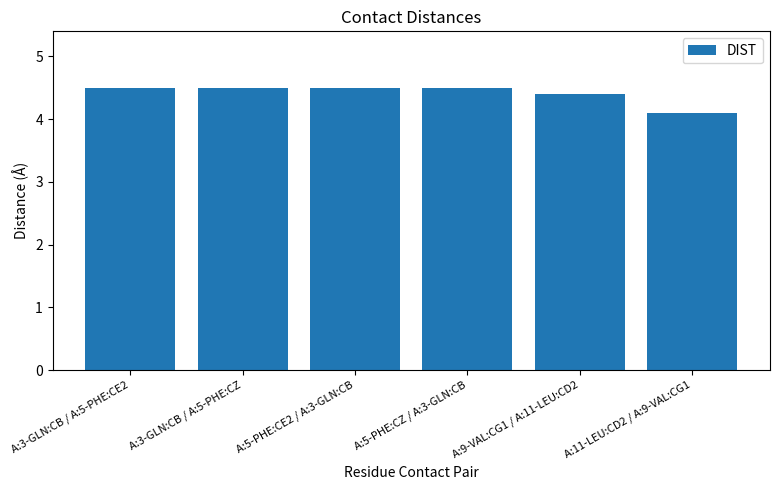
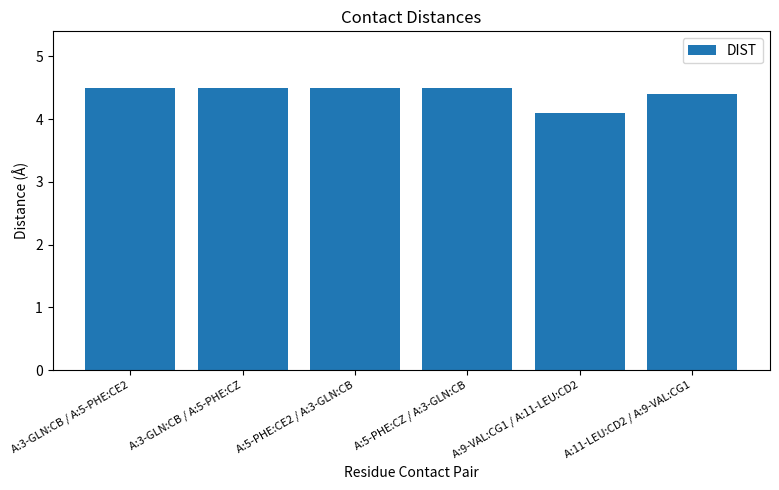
  {
    "A:3-GLN:CB / A:5-PHE:CE2": 4.5,
    "A:3-GLN:CB / A:5-PHE:CZ": 4.5,
    "A:5-PHE:CE2 / A:3-GLN:CB": 4.5,
    "A:5-PHE:CZ / A:3-GLN:CB": 4.5,
-   "A:9-VAL:CG1 / A:11-LEU:CD2": 4.4,
-   "A:11-LEU:CD2 / A:9-VAL:CG1": 4.1
+   "A:9-VAL:CG1 / A:11-LEU:CD2": 4.1,
+   "A:11-LEU:CD2 / A:9-VAL:CG1": 4.4
  }
